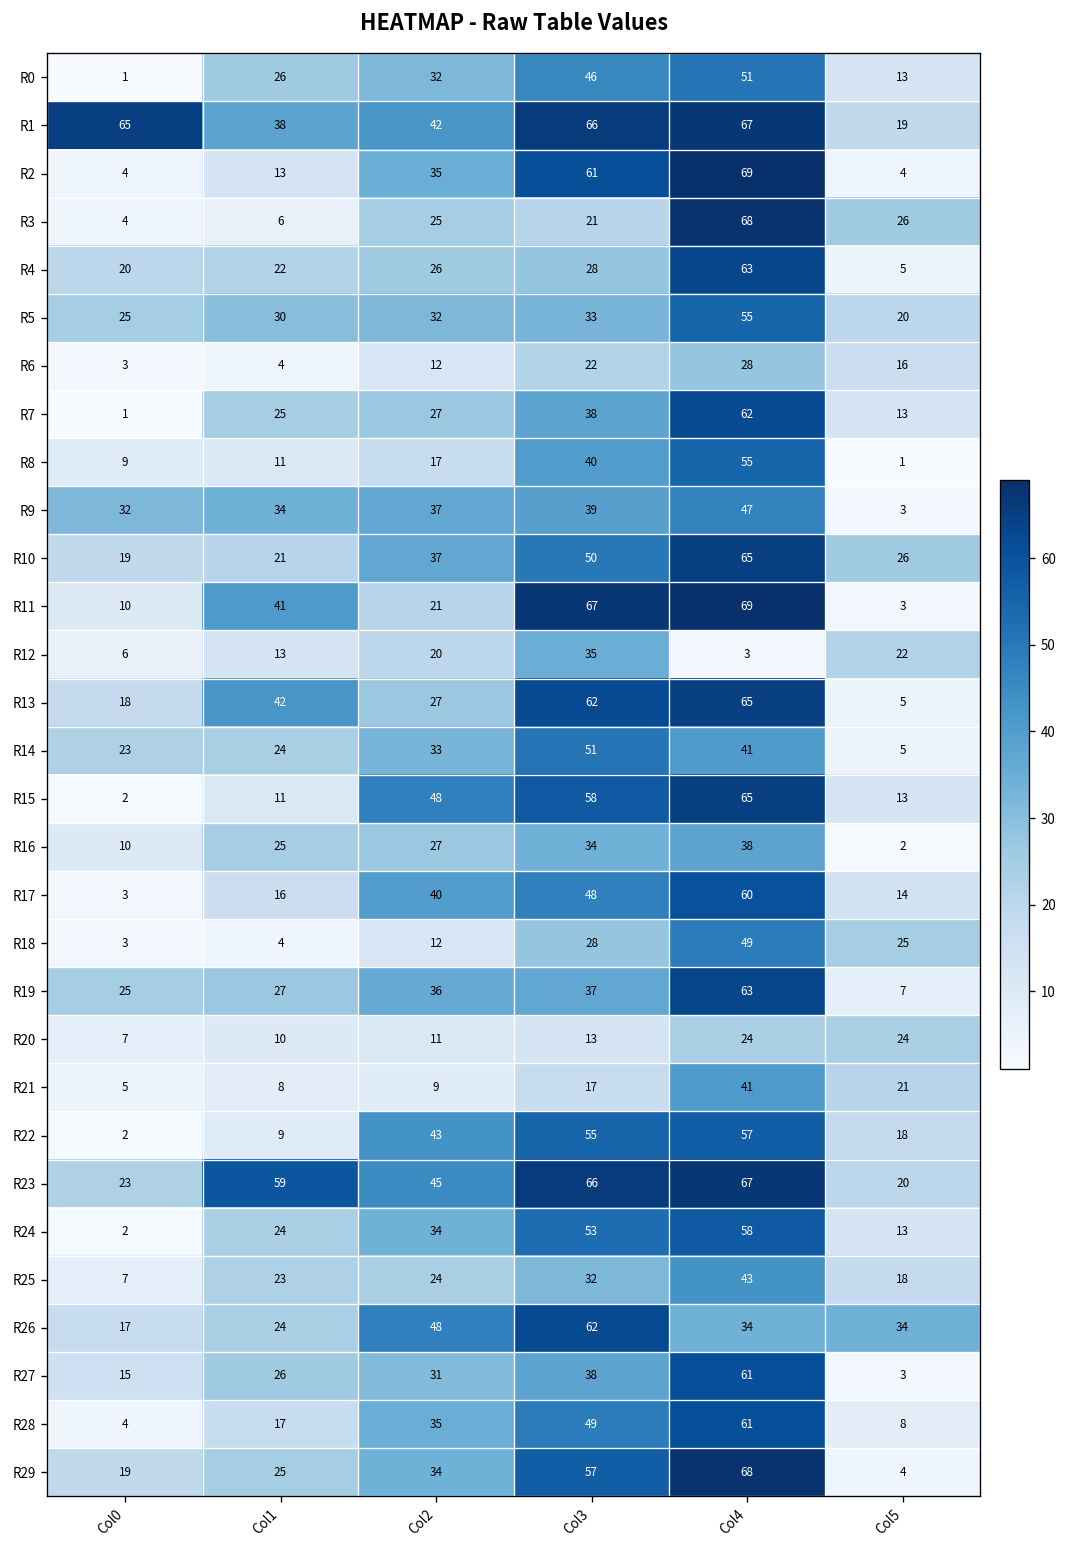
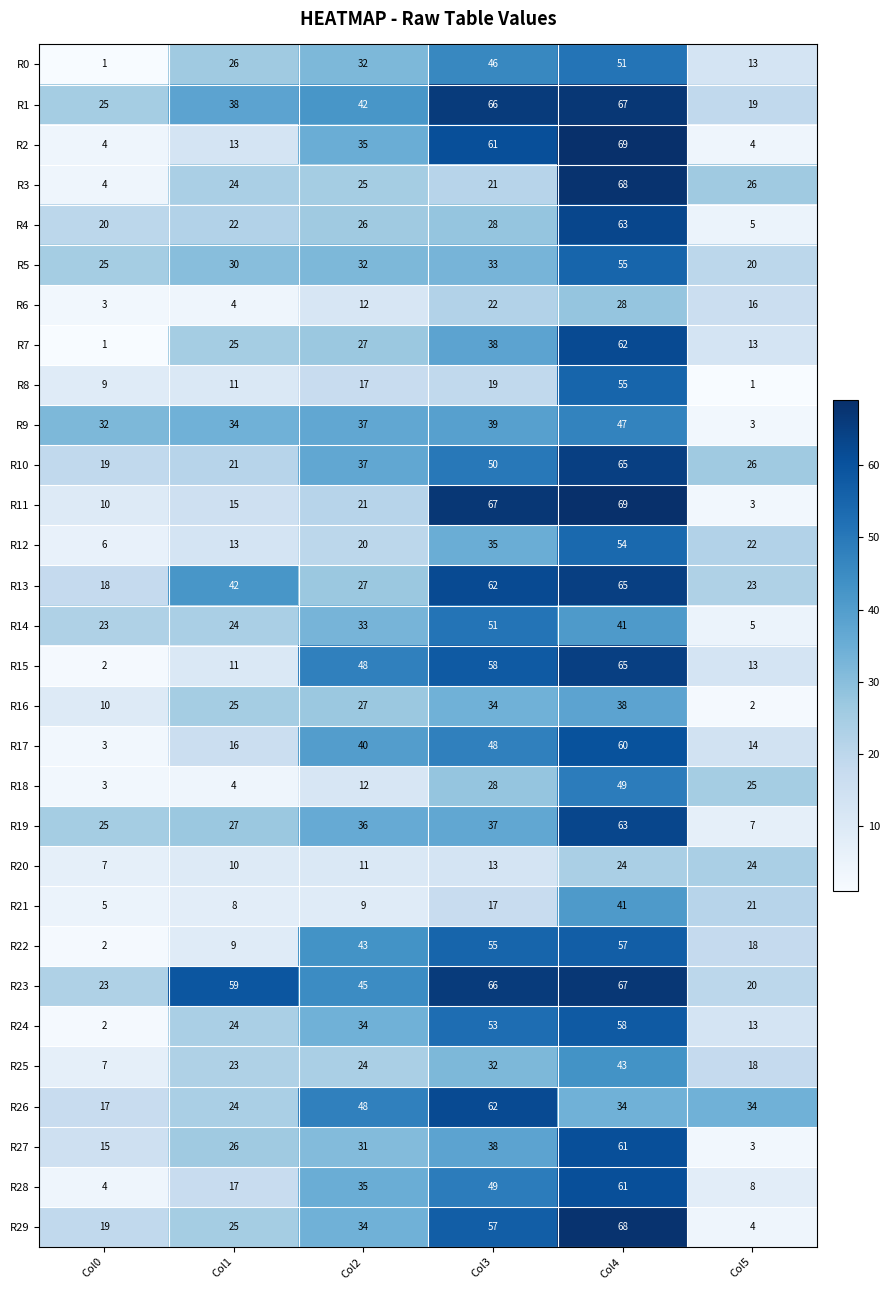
  {
    "R0": {
      "Col0": 1,
      "Col1": 26,
      "Col2": 32,
      "Col3": 46,
      "Col4": 51,
      "Col5": 13
    },
    "R1": {
-     "Col0": 65,
+     "Col0": 25,
      "Col1": 38,
      "Col2": 42,
      "Col3": 66,
      "Col4": 67,
      "Col5": 19
    },
    "R2": {
      "Col0": 4,
      "Col1": 13,
      "Col2": 35,
      "Col3": 61,
      "Col4": 69,
      "Col5": 4
    },
    "R3": {
      "Col0": 4,
-     "Col1": 6,
+     "Col1": 24,
      "Col2": 25,
      "Col3": 21,
      "Col4": 68,
      "Col5": 26
    },
    "R4": {
      "Col0": 20,
      "Col1": 22,
      "Col2": 26,
      "Col3": 28,
      "Col4": 63,
      "Col5": 5
    },
    "R5": {
      "Col0": 25,
      "Col1": 30,
      "Col2": 32,
      "Col3": 33,
      "Col4": 55,
      "Col5": 20
    },
    "R6": {
      "Col0": 3,
      "Col1": 4,
      "Col2": 12,
      "Col3": 22,
      "Col4": 28,
      "Col5": 16
    },
    "R7": {
      "Col0": 1,
      "Col1": 25,
      "Col2": 27,
      "Col3": 38,
      "Col4": 62,
      "Col5": 13
    },
    "R8": {
      "Col0": 9,
      "Col1": 11,
      "Col2": 17,
-     "Col3": 40,
+     "Col3": 19,
      "Col4": 55,
      "Col5": 1
    },
    "R9": {
      "Col0": 32,
      "Col1": 34,
      "Col2": 37,
      "Col3": 39,
      "Col4": 47,
      "Col5": 3
    },
    "R10": {
      "Col0": 19,
      "Col1": 21,
      "Col2": 37,
      "Col3": 50,
      "Col4": 65,
      "Col5": 26
    },
    "R11": {
      "Col0": 10,
-     "Col1": 41,
+     "Col1": 15,
      "Col2": 21,
      "Col3": 67,
      "Col4": 69,
      "Col5": 3
    },
    "R12": {
      "Col0": 6,
      "Col1": 13,
      "Col2": 20,
      "Col3": 35,
-     "Col4": 3,
+     "Col4": 54,
      "Col5": 22
    },
    "R13": {
      "Col0": 18,
      "Col1": 42,
      "Col2": 27,
      "Col3": 62,
      "Col4": 65,
-     "Col5": 5
+     "Col5": 23
    },
    "R14": {
      "Col0": 23,
      "Col1": 24,
      "Col2": 33,
      "Col3": 51,
      "Col4": 41,
      "Col5": 5
    },
    "R15": {
      "Col0": 2,
      "Col1": 11,
      "Col2": 48,
      "Col3": 58,
      "Col4": 65,
      "Col5": 13
    },
    "R16": {
      "Col0": 10,
      "Col1": 25,
      "Col2": 27,
      "Col3": 34,
      "Col4": 38,
      "Col5": 2
    },
    "R17": {
      "Col0": 3,
      "Col1": 16,
      "Col2": 40,
      "Col3": 48,
      "Col4": 60,
      "Col5": 14
    },
    "R18": {
      "Col0": 3,
      "Col1": 4,
      "Col2": 12,
      "Col3": 28,
      "Col4": 49,
      "Col5": 25
    },
    "R19": {
      "Col0": 25,
      "Col1": 27,
      "Col2": 36,
      "Col3": 37,
      "Col4": 63,
      "Col5": 7
    },
    "R20": {
      "Col0": 7,
      "Col1": 10,
      "Col2": 11,
      "Col3": 13,
      "Col4": 24,
      "Col5": 24
    },
    "R21": {
      "Col0": 5,
      "Col1": 8,
      "Col2": 9,
      "Col3": 17,
      "Col4": 41,
      "Col5": 21
    },
    "R22": {
      "Col0": 2,
      "Col1": 9,
      "Col2": 43,
      "Col3": 55,
      "Col4": 57,
      "Col5": 18
    },
    "R23": {
      "Col0": 23,
      "Col1": 59,
      "Col2": 45,
      "Col3": 66,
      "Col4": 67,
      "Col5": 20
    },
    "R24": {
      "Col0": 2,
      "Col1": 24,
      "Col2": 34,
      "Col3": 53,
      "Col4": 58,
      "Col5": 13
    },
    "R25": {
      "Col0": 7,
      "Col1": 23,
      "Col2": 24,
      "Col3": 32,
      "Col4": 43,
      "Col5": 18
    },
    "R26": {
      "Col0": 17,
      "Col1": 24,
      "Col2": 48,
      "Col3": 62,
      "Col4": 34,
      "Col5": 34
    },
    "R27": {
      "Col0": 15,
      "Col1": 26,
      "Col2": 31,
      "Col3": 38,
      "Col4": 61,
      "Col5": 3
    },
    "R28": {
      "Col0": 4,
      "Col1": 17,
      "Col2": 35,
      "Col3": 49,
      "Col4": 61,
      "Col5": 8
    },
    "R29": {
      "Col0": 19,
      "Col1": 25,
      "Col2": 34,
      "Col3": 57,
      "Col4": 68,
      "Col5": 4
    }
  }
